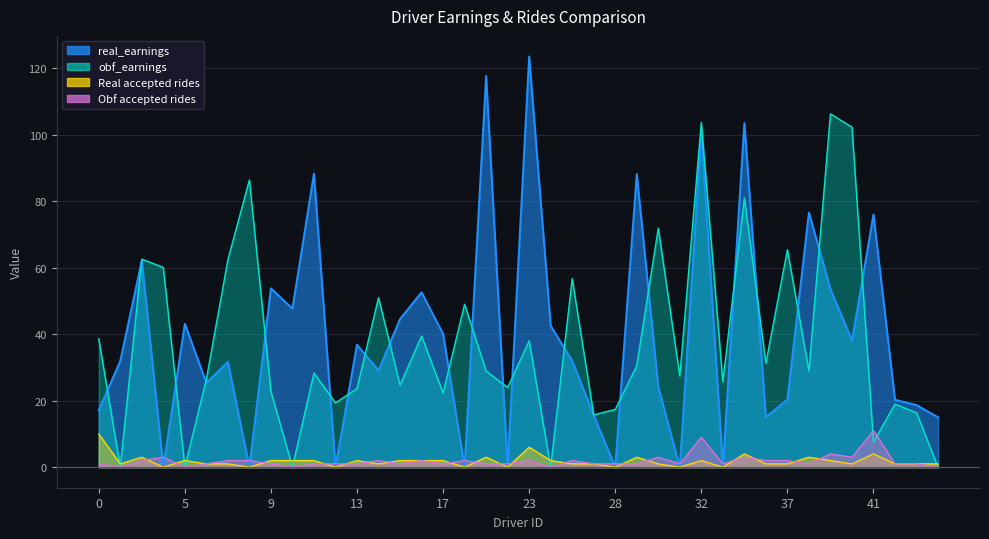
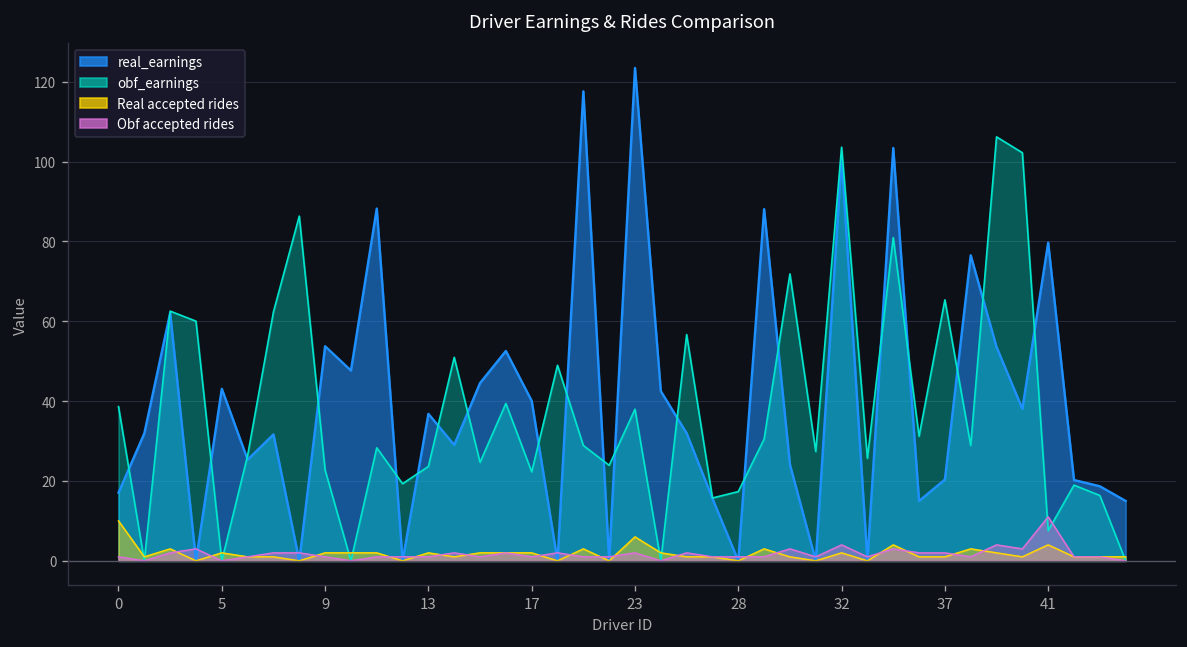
  {
    "real_earnings": {
      "0": 17,
      "32": 101,
-     "41": 76
+     "41": 80
    },
    "obf_earnings": {
      "0": 39,
      "28": 17,
      "32": 104,
      "41": 8
    },
    "Real accepted rides": {
      "0": 10,
      "32": 2,
      "41": 4
    },
    "Obf accepted rides": {
      "0": 1,
      "28": 1,
-     "32": 9,
+     "32": 4,
      "41": 11
    }
  }
